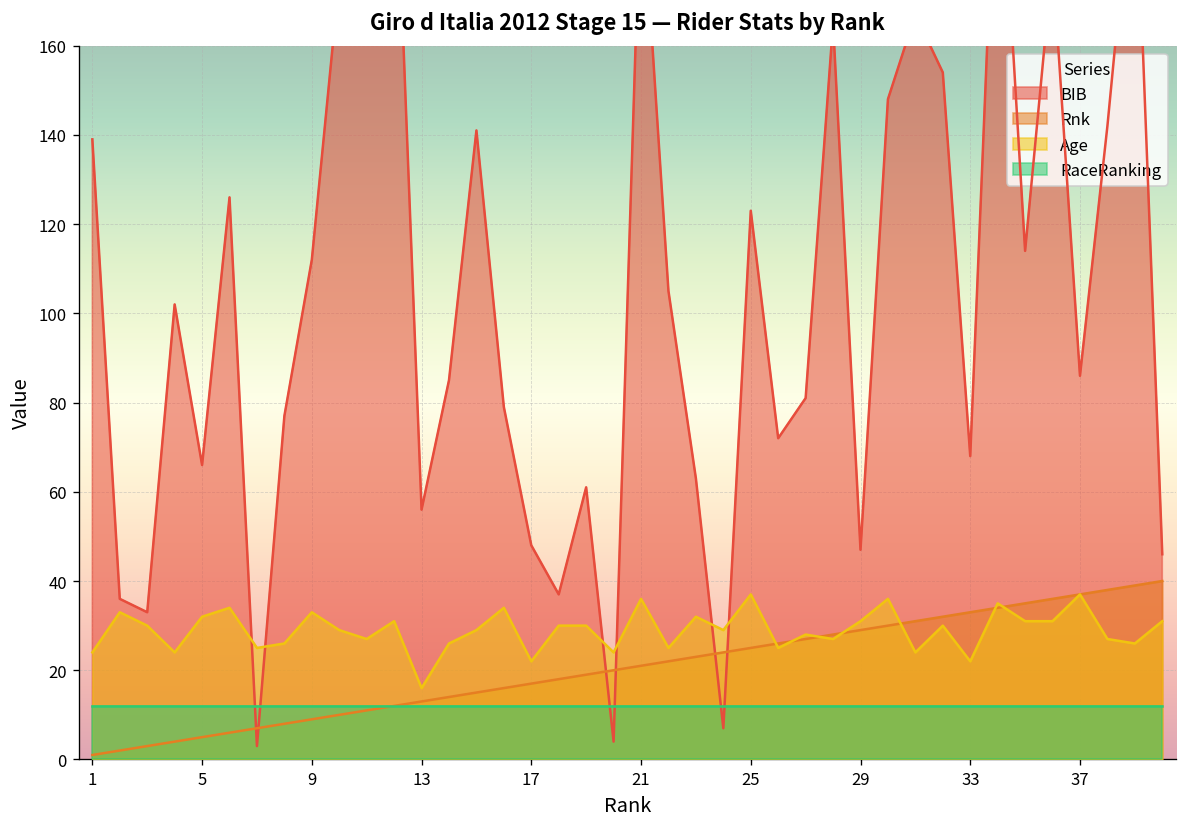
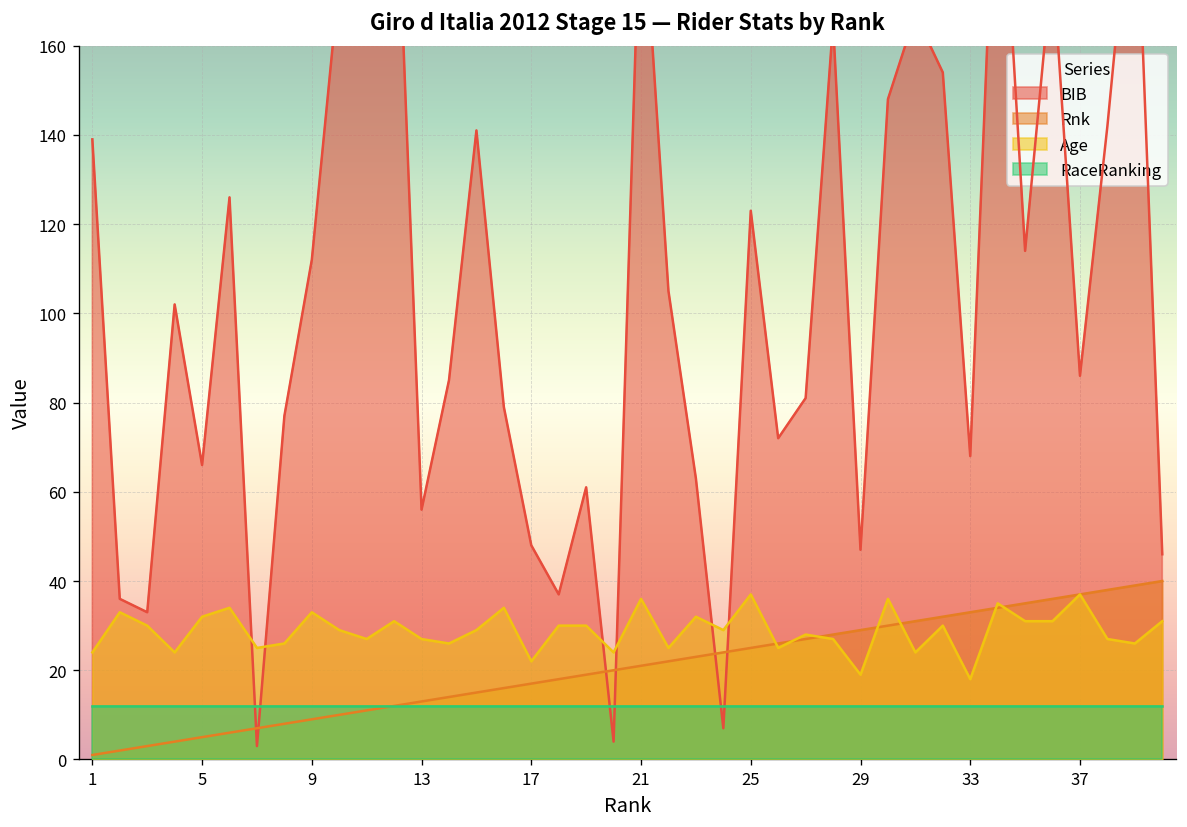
  {
    "Age": {
      "1": 24,
      "5": 32,
      "9": 33,
-     "13": 16,
+     "13": 27,
      "17": 22,
      "21": 36,
      "25": 37,
-     "29": 31,
-     "33": 22
+     "29": 19,
+     "33": 18
    },
    "RaceRanking": {
      "1": 12,
      "5": 12,
      "9": 12,
      "13": 12,
      "17": 12,
      "21": 12,
      "25": 12,
      "29": 12,
      "33": 12,
      "37": 12
    }
  }
